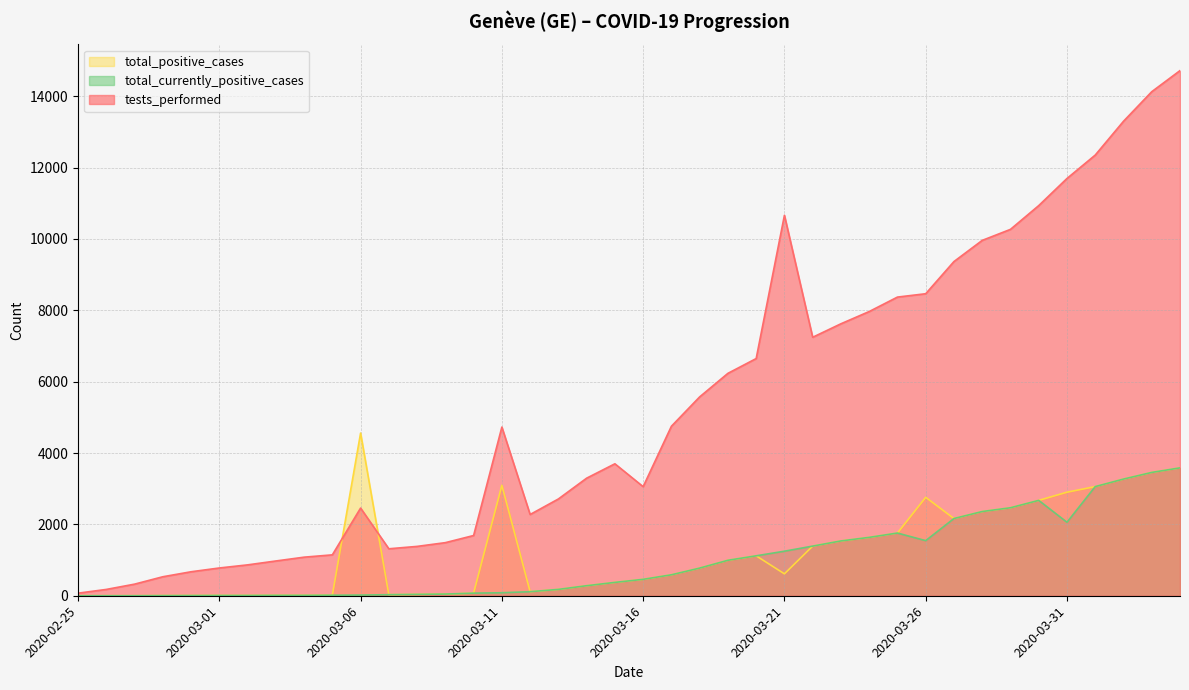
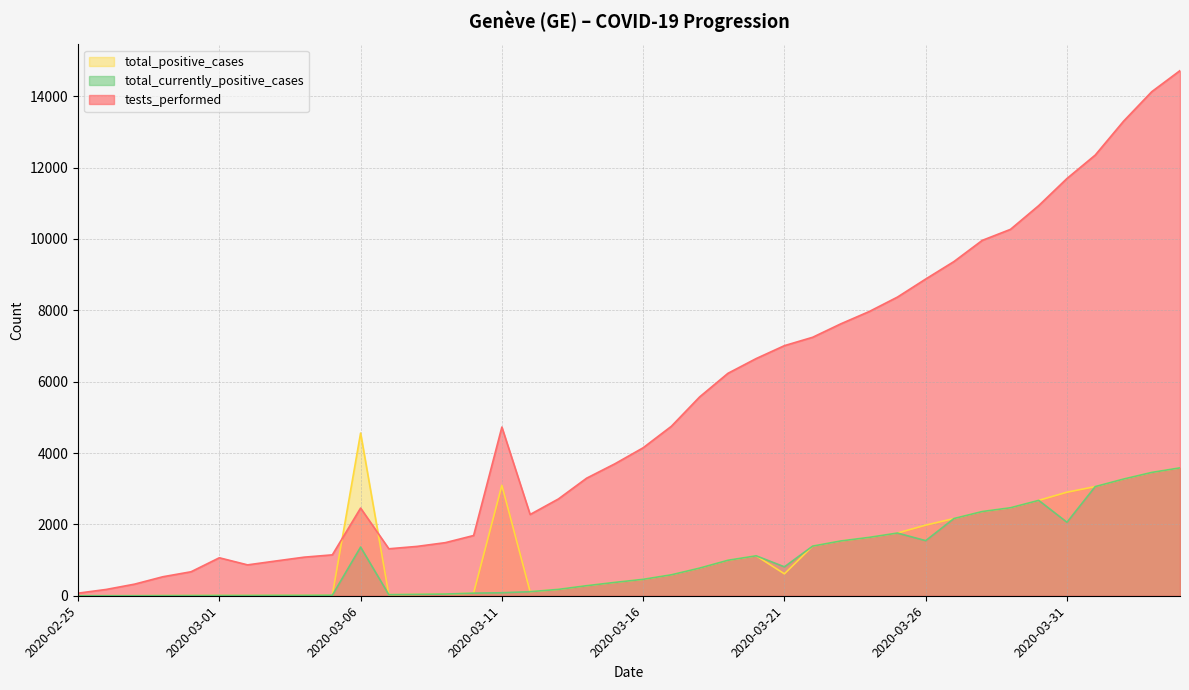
  {
    "total_positive_cases": {
      "2020-03-06": 4600,
      "2020-03-11": 3100,
      "2020-03-21": 600,
-     "2020-03-26": 2800,
+     "2020-03-26": 2000,
      "2020-03-31": 2900
    },
    "total_currently_positive_cases": {
-     "2020-03-06": 0,
+     "2020-03-06": 1400,
      "2020-03-11": 100,
-     "2020-03-21": 1200,
+     "2020-03-21": 800,
      "2020-03-26": 1500,
      "2020-03-31": 2100
    },
    "tests_performed": {
-     "2020-03-01": 800,
+     "2020-03-01": 1100,
      "2020-03-06": 2500,
      "2020-03-11": 4700,
-     "2020-03-16": 3100,
-     "2020-03-21": 10700,
-     "2020-03-26": 8500,
+     "2020-03-16": 4100,
+     "2020-03-21": 7000,
+     "2020-03-26": 8900,
      "2020-03-31": 11700
    }
  }
